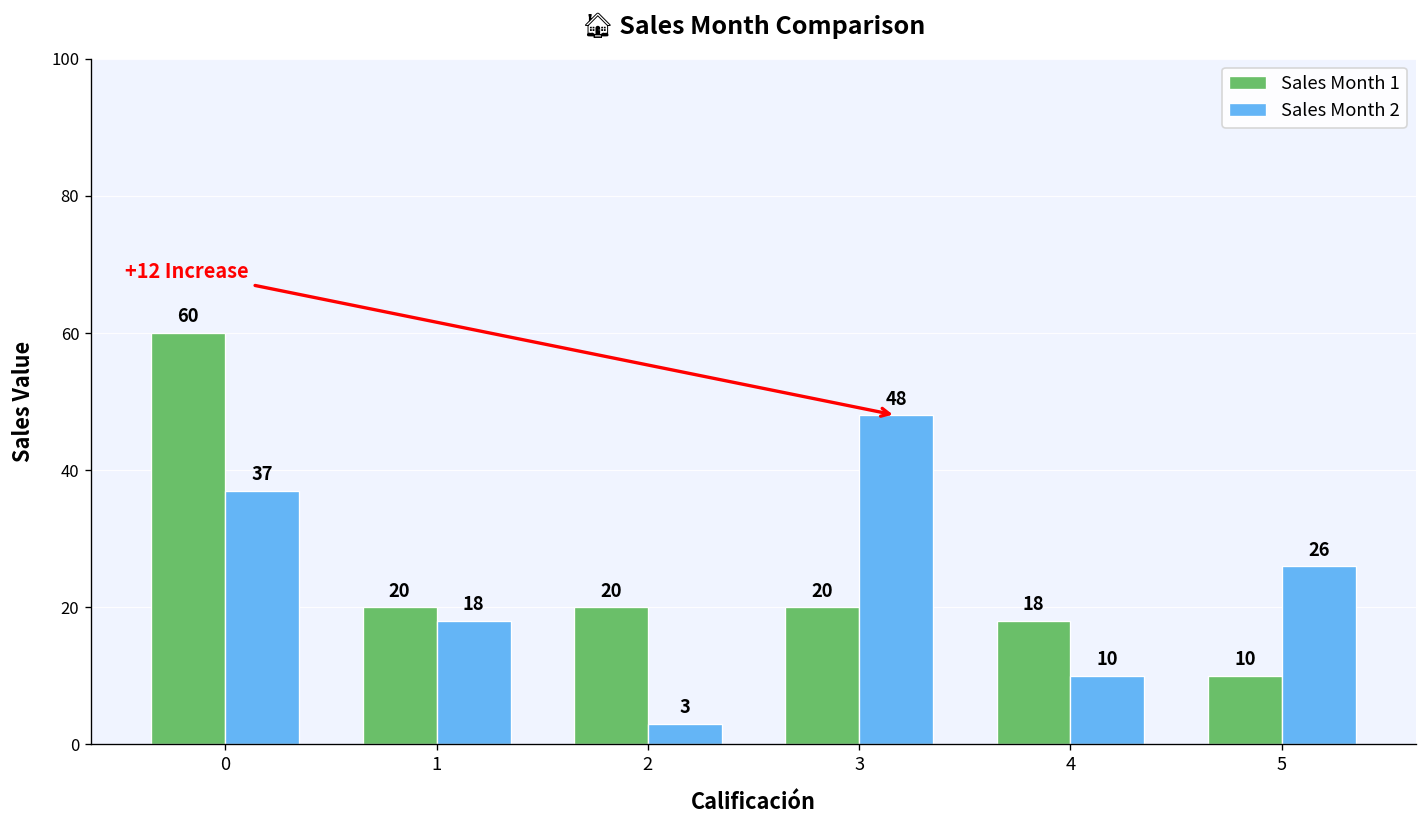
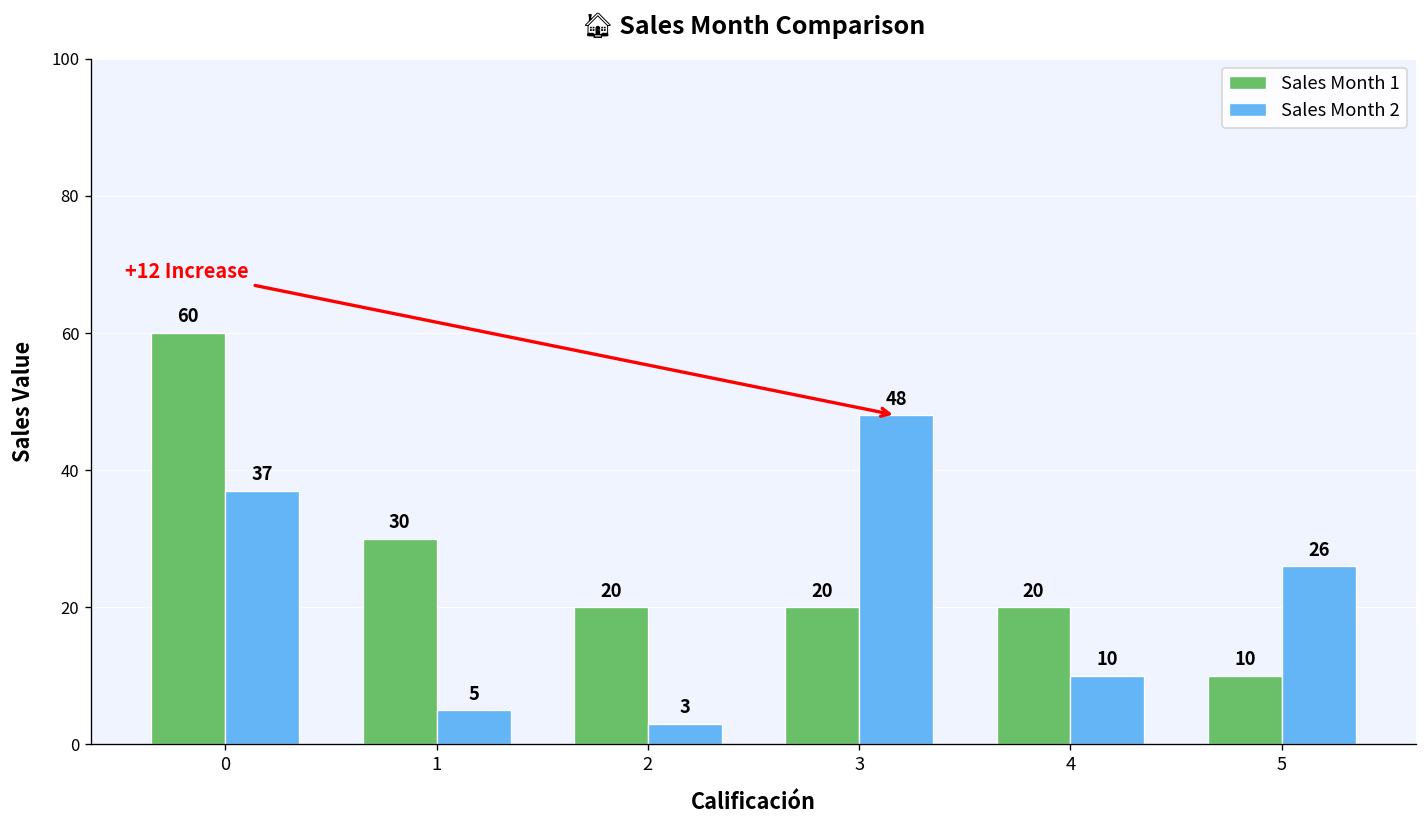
  {
    "Sales Month 1": {
-     "1": 20,
+     "1": 30,
      "2": 20,
      "3": 20,
-     "4": 18,
+     "4": 20,
      "5": 10
    },
    "Sales Month 2": {
      "0": 37,
-     "1": 18,
+     "1": 5,
      "2": 3,
      "4": 10,
      "5": 26
    }
  }
